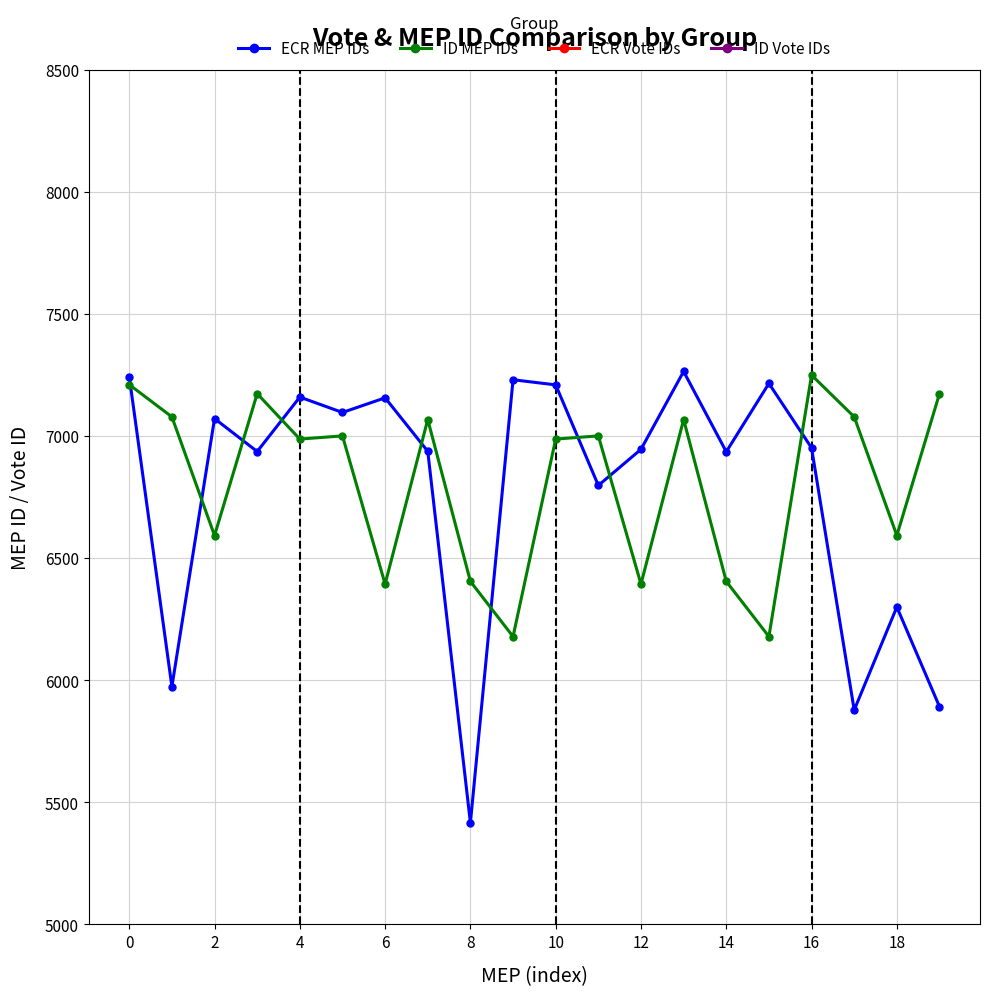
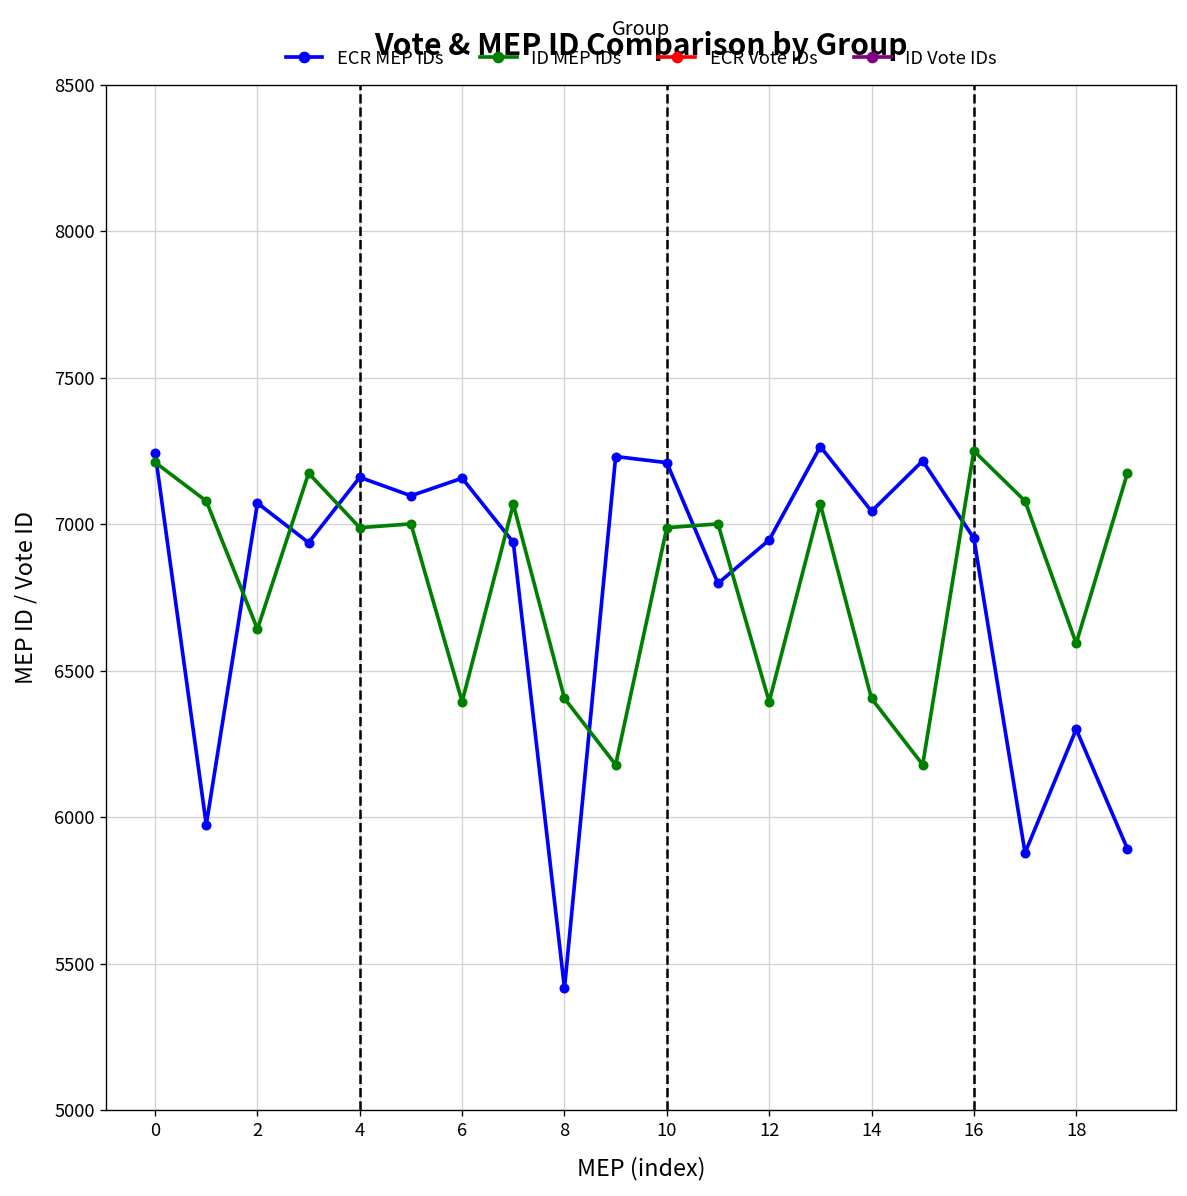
  {
    "ECR MEP IDs": {
      "0": 7240,
      "2": 7070,
      "4": 7160,
      "6": 7160,
      "8": 5420,
      "10": 7210,
      "12": 6950,
-     "14": 6940,
+     "14": 7040,
      "16": 6950,
      "18": 6300
    },
    "ID MEP IDs": {
      "0": 7210,
-     "2": 6590,
+     "2": 6640,
      "4": 6990,
      "6": 6390,
      "8": 6410,
      "10": 6990,
      "12": 6390,
      "14": 6410,
      "16": 7250,
      "18": 6590
    }
  }
